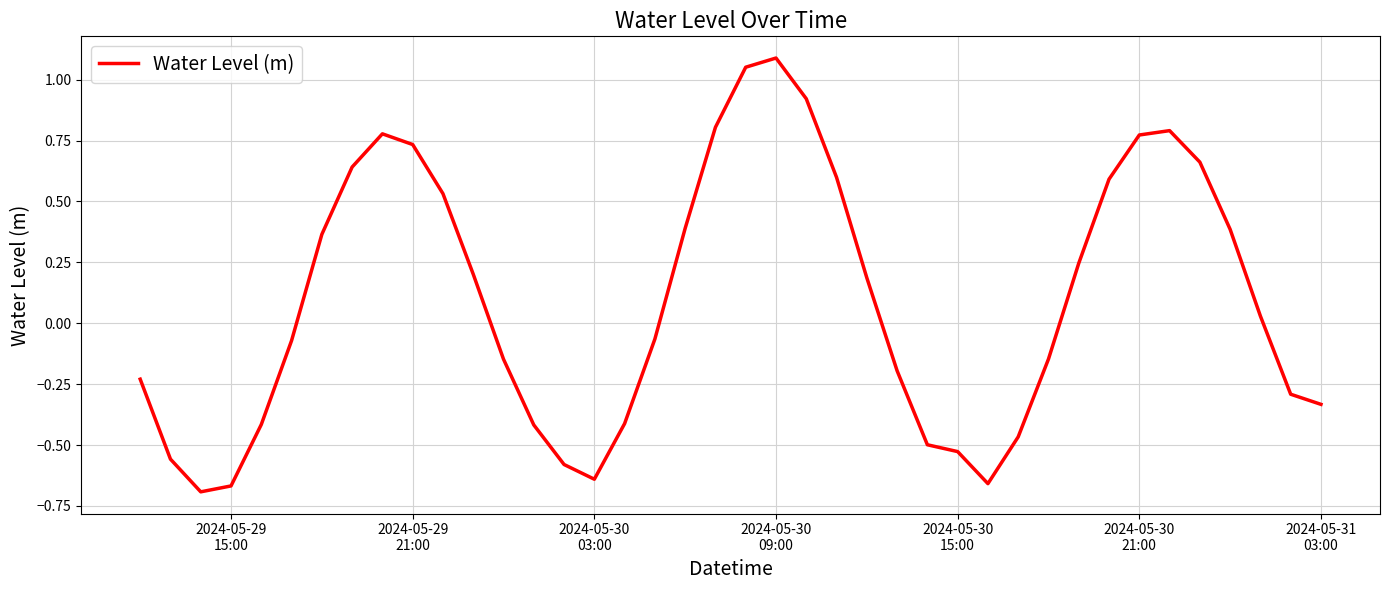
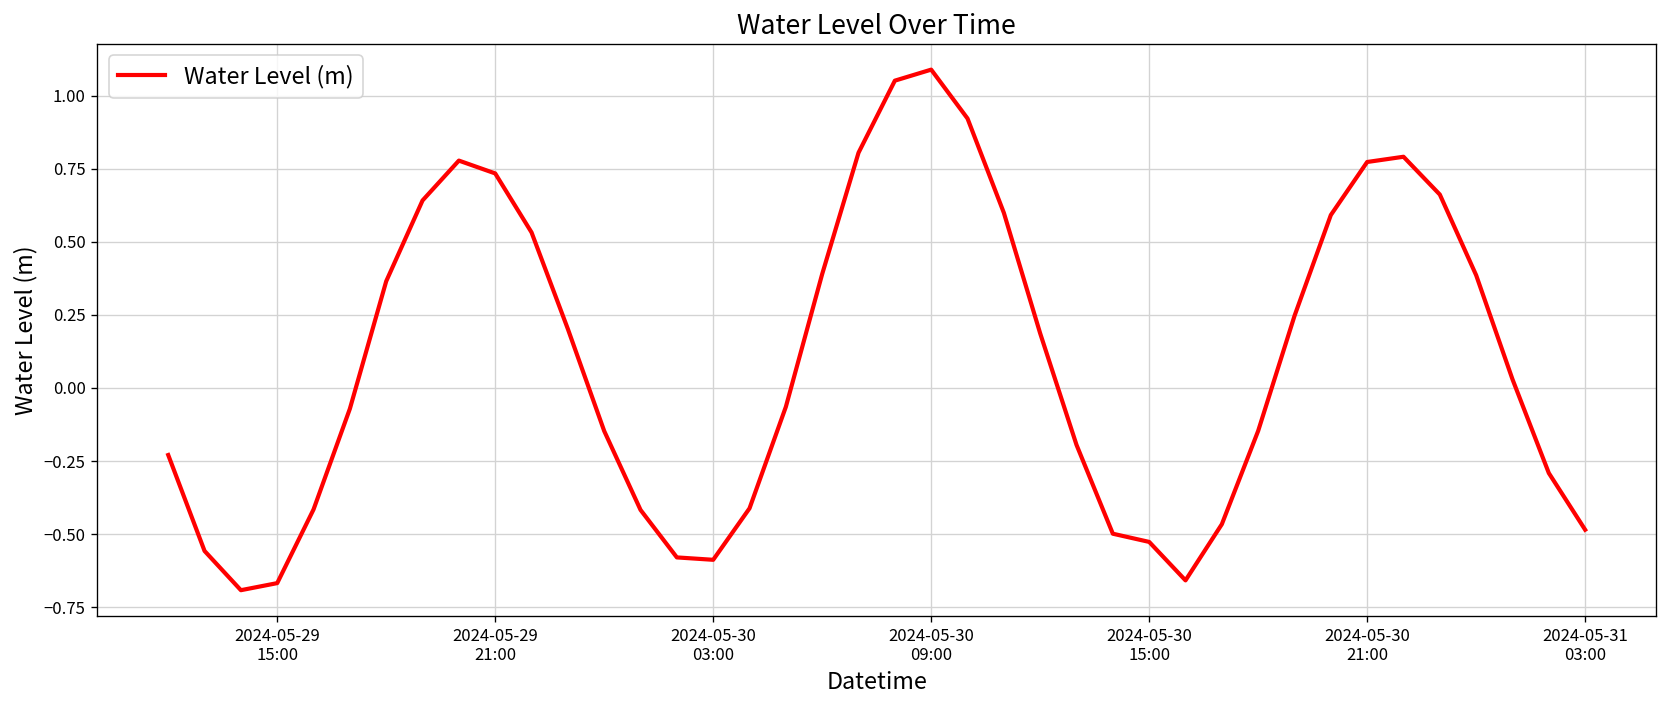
  {
    "2024-05-29 15:00": -0.67,
    "2024-05-29 21:00": 0.73,
-   "2024-05-30 03:00": -0.64,
+   "2024-05-30 03:00": -0.59,
    "2024-05-30 09:00": 1.09,
    "2024-05-30 15:00": -0.53,
    "2024-05-30 21:00": 0.77,
-   "2024-05-31 03:00": -0.33
+   "2024-05-31 03:00": -0.49
  }
